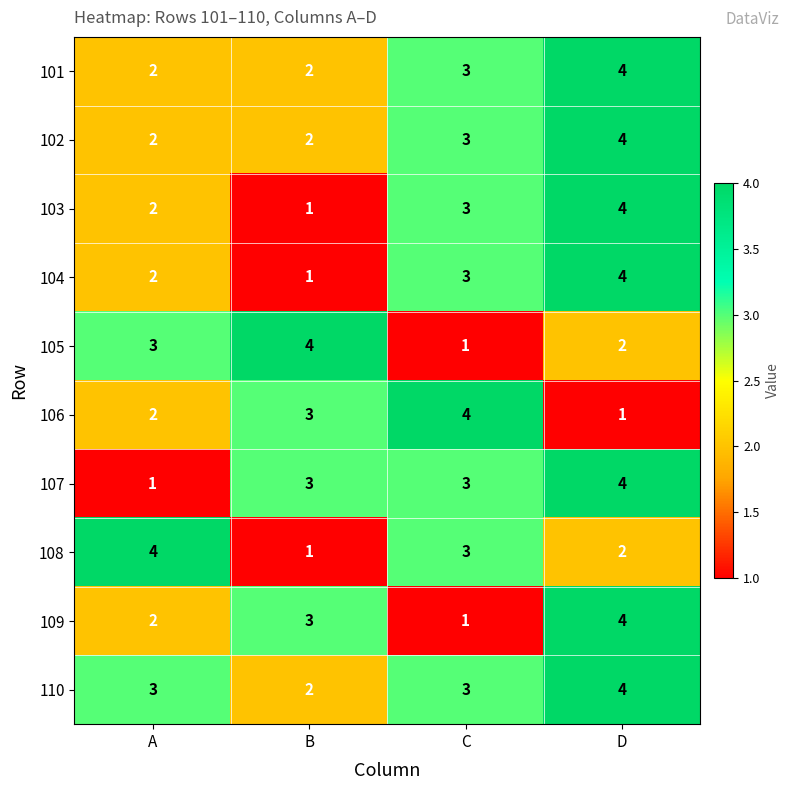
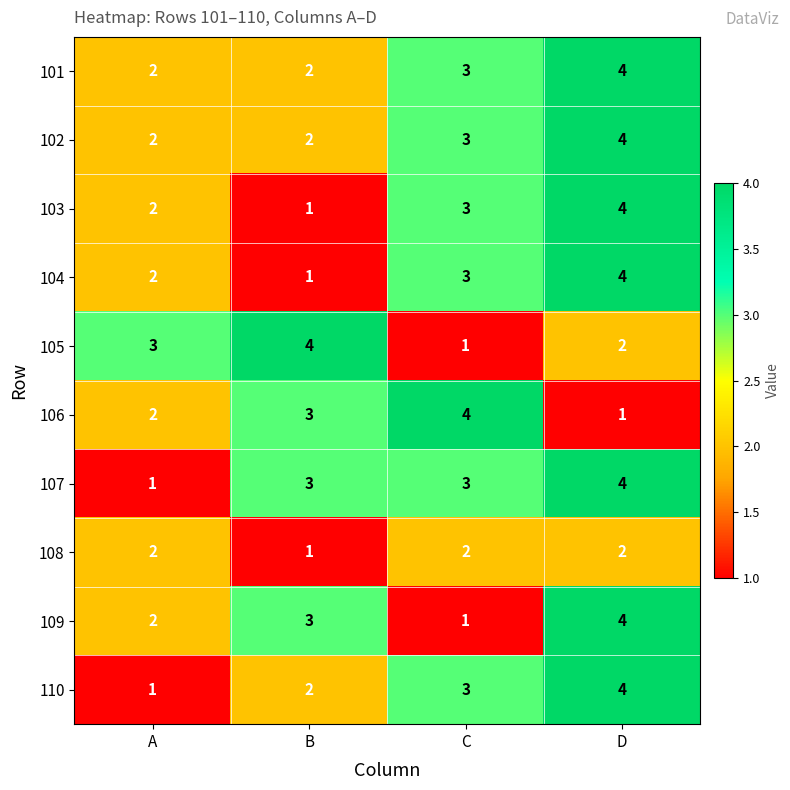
  {
    "101": {
      "A": 2,
      "B": 2,
      "C": 3,
      "D": 4
    },
    "102": {
      "A": 2,
      "B": 2,
      "C": 3,
      "D": 4
    },
    "103": {
      "A": 2,
      "B": 1,
      "C": 3,
      "D": 4
    },
    "104": {
      "A": 2,
      "B": 1,
      "C": 3,
      "D": 4
    },
    "105": {
      "A": 3,
      "B": 4,
      "C": 1,
      "D": 2
    },
    "106": {
      "A": 2,
      "B": 3,
      "C": 4,
      "D": 1
    },
    "107": {
      "A": 1,
      "B": 3,
      "C": 3,
      "D": 4
    },
    "108": {
-     "A": 4,
+     "A": 2,
      "B": 1,
-     "C": 3,
+     "C": 2,
      "D": 2
    },
    "109": {
      "A": 2,
      "B": 3,
      "C": 1,
      "D": 4
    },
    "110": {
-     "A": 3,
+     "A": 1,
      "B": 2,
      "C": 3,
      "D": 4
    }
  }
